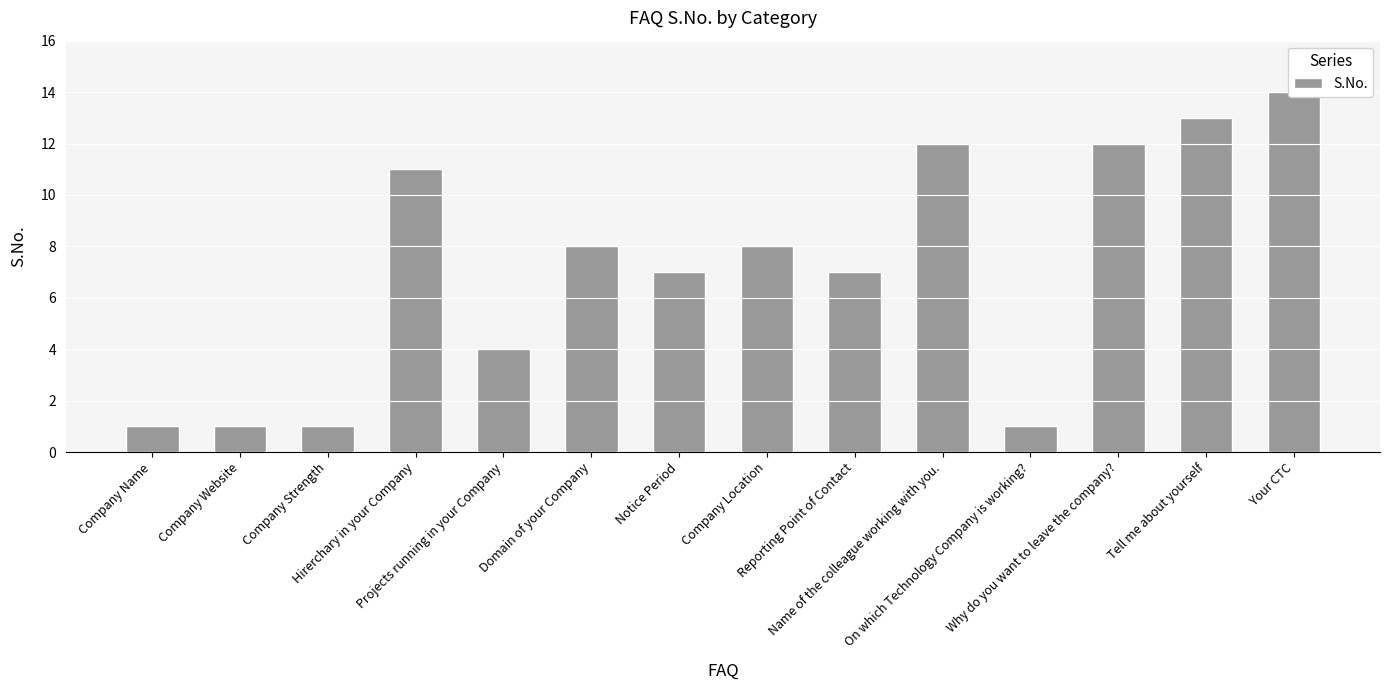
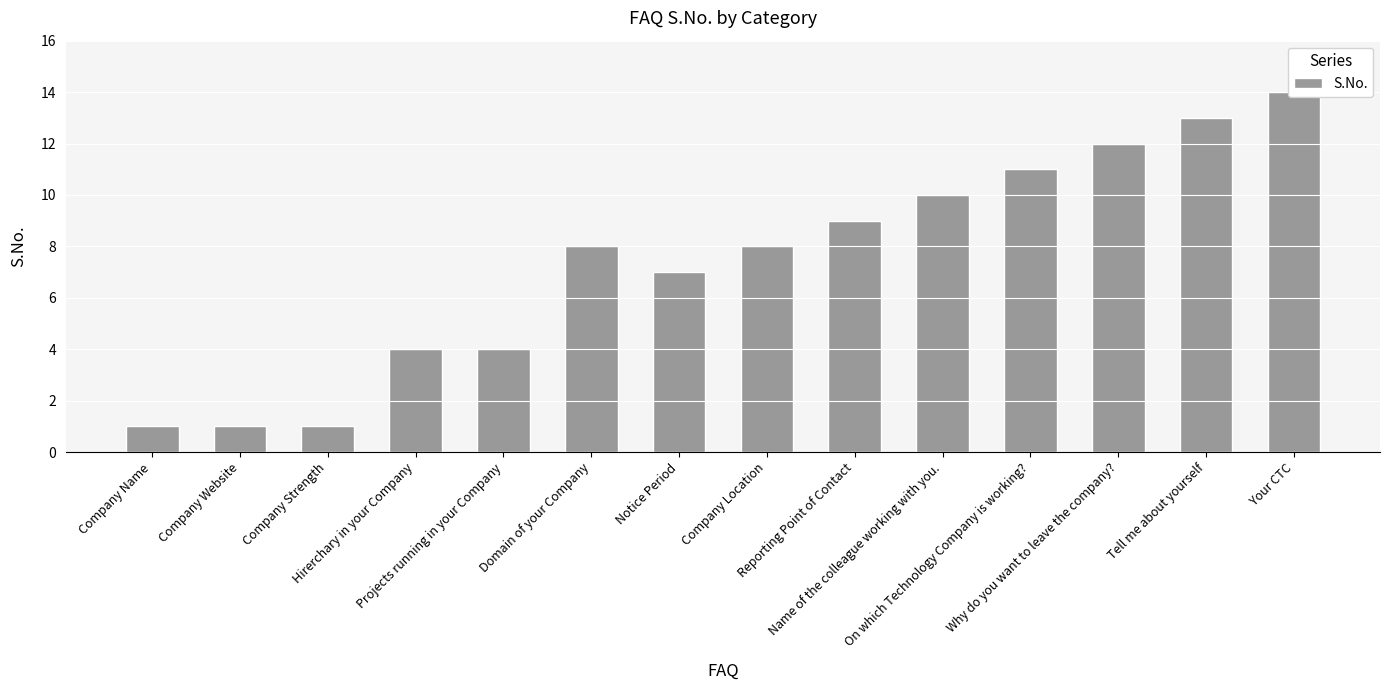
  {
    "Company Name": 1,
    "Company Website": 1,
    "Company Strength": 1,
-   "Hirerchary in your Company": 11,
+   "Hirerchary in your Company": 4,
    "Projects running in your Company": 4,
    "Domain of your Company": 8,
    "Notice Period": 7,
    "Company Location": 8,
-   "Reporting Point of Contact": 7,
-   "Name of the colleague working with you.": 12,
-   "On which Technology Company is working?": 1,
+   "Reporting Point of Contact": 9,
+   "Name of the colleague working with you.": 10,
+   "On which Technology Company is working?": 11,
    "Why do you want to leave the company?": 12,
    "Tell me about yourself": 13
  }
